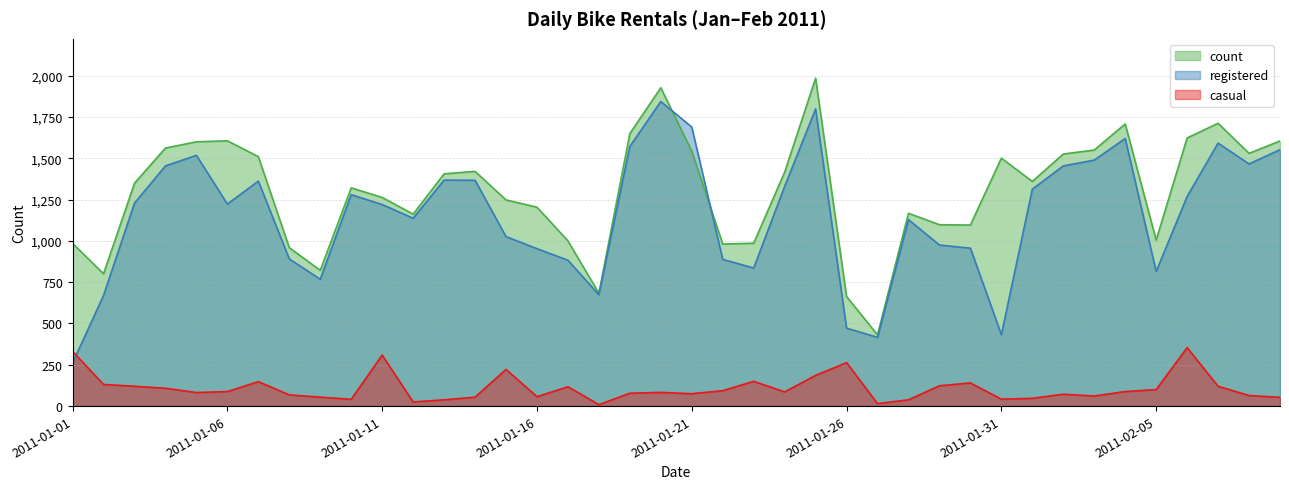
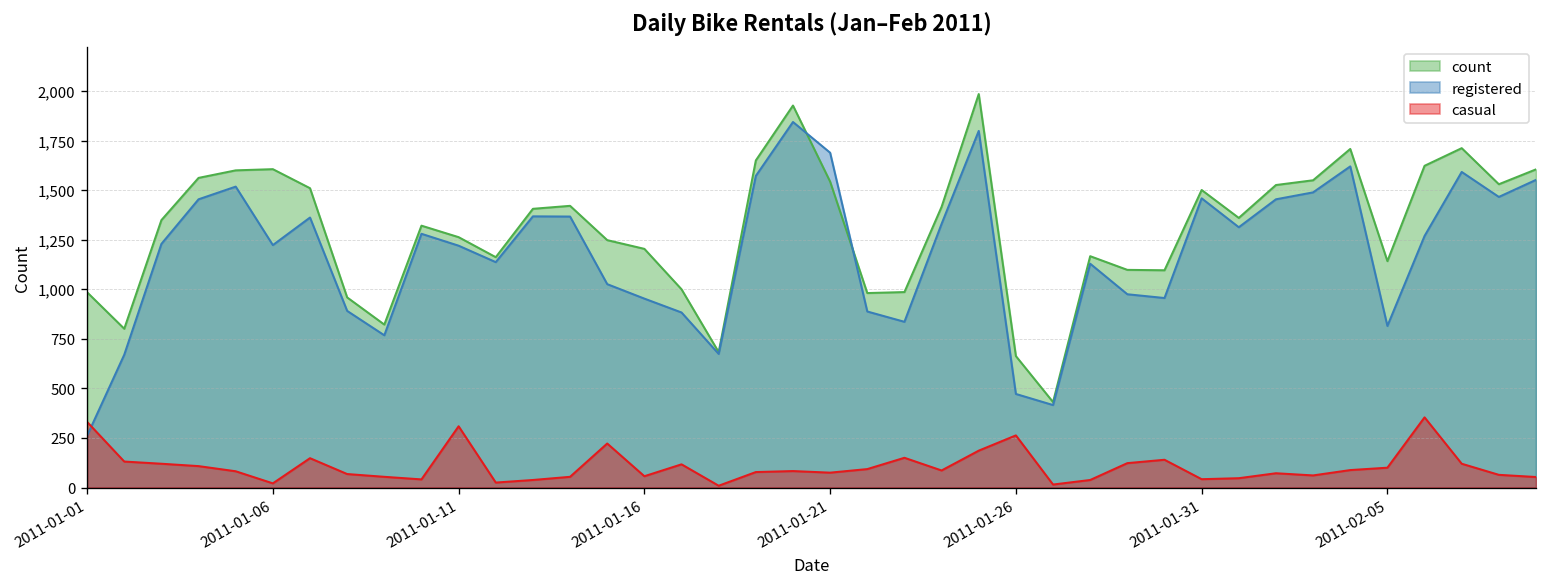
  {
    "count": {
      "2011-01-01": "990",
      "2011-01-06": "1,610",
      "2011-01-11": "1,260",
      "2011-01-16": "1,200",
      "2011-01-21": "1,540",
      "2011-01-26": "660",
      "2011-01-31": "1,500",
-     "2011-02-05": "1,010"
+     "2011-02-05": "1,140"
    },
    "registered": {
      "2011-01-01": "260",
      "2011-01-06": "1,220",
      "2011-01-11": "1,220",
      "2011-01-16": "950",
      "2011-01-21": "1,690",
      "2011-01-26": "470",
-     "2011-01-31": "430",
+     "2011-01-31": "1,460",
      "2011-02-05": "820"
    },
    "casual": {
      "2011-01-01": "330",
-     "2011-01-06": "90",
+     "2011-01-06": "20",
      "2011-01-11": "310",
      "2011-01-16": "60",
      "2011-01-21": "80",
      "2011-01-26": "260",
      "2011-01-31": "40",
      "2011-02-05": "100"
    }
  }
